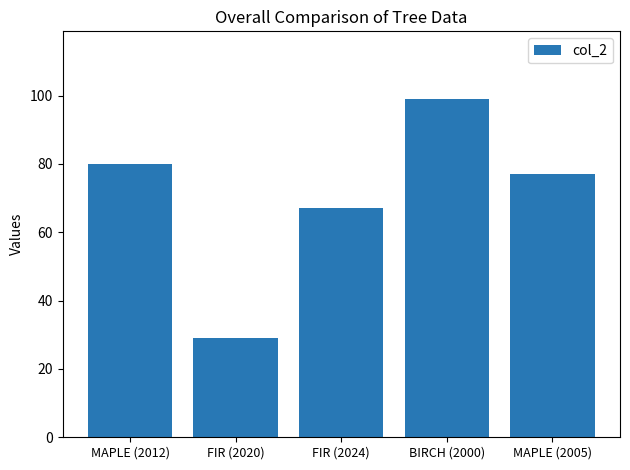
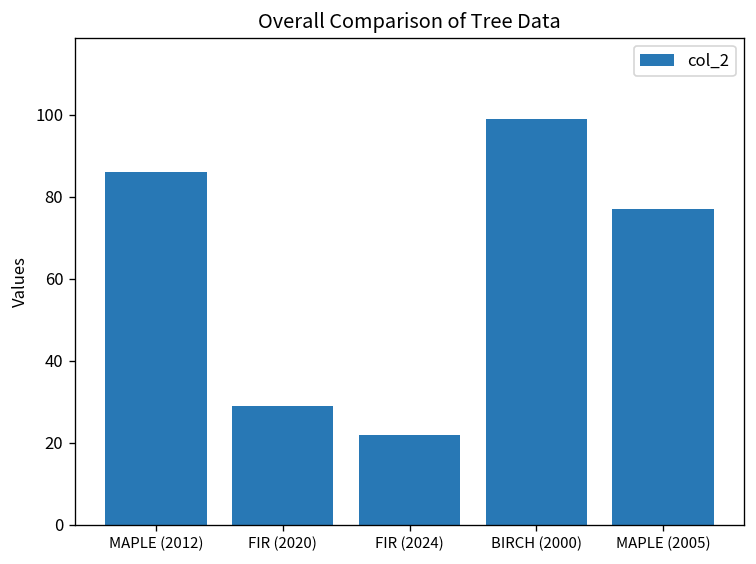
  {
-   "MAPLE (2012)": 80,
+   "MAPLE (2012)": 86,
    "FIR (2020)": 29,
-   "FIR (2024)": 67,
+   "FIR (2024)": 22,
    "BIRCH (2000)": 99,
    "MAPLE (2005)": 77
  }
